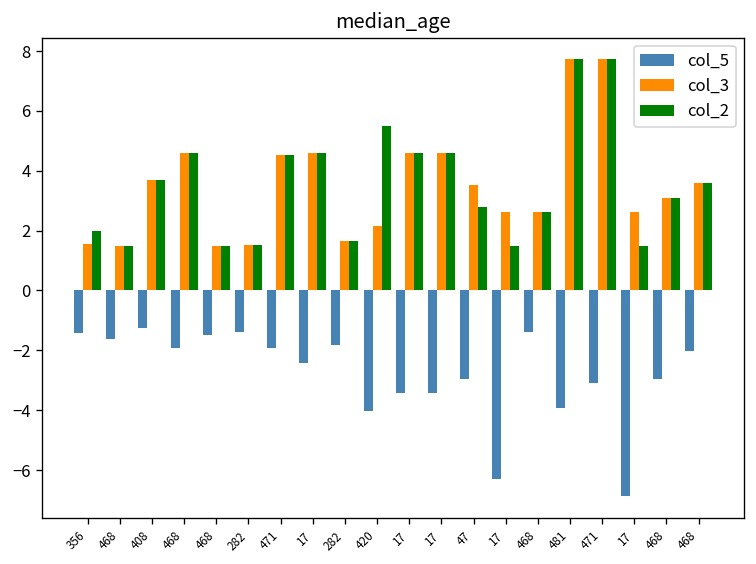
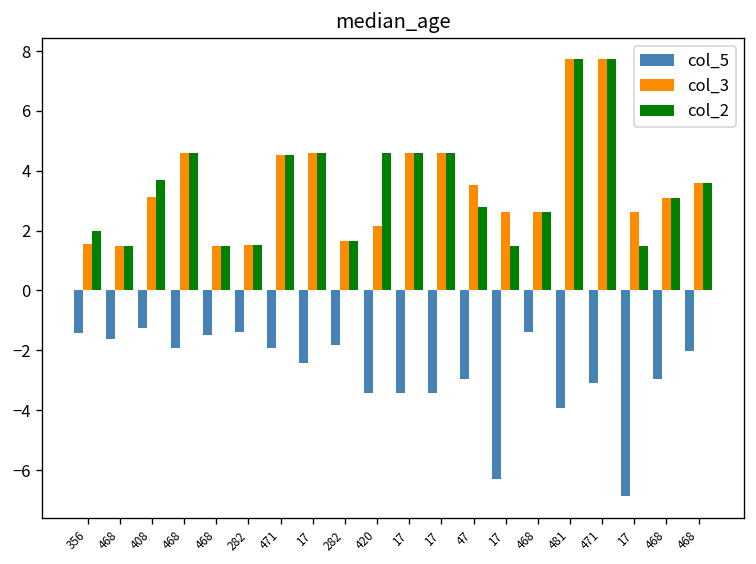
  {
    "col_5": {
      "356": -1.4,
      "408": -1.2,
-     "420": -4.0,
+     "420": -3.4,
      "47": -3.0,
      "481": -3.9
    },
    "col_3": {
      "356": 1.6,
-     "408": 3.7,
+     "408": 3.1,
      "420": 2.2,
      "47": 3.5,
      "481": 7.7
    },
    "col_2": {
      "356": 2.0,
      "408": 3.7,
-     "420": 5.5,
+     "420": 4.6,
      "47": 2.8,
      "481": 7.7
    }
  }
